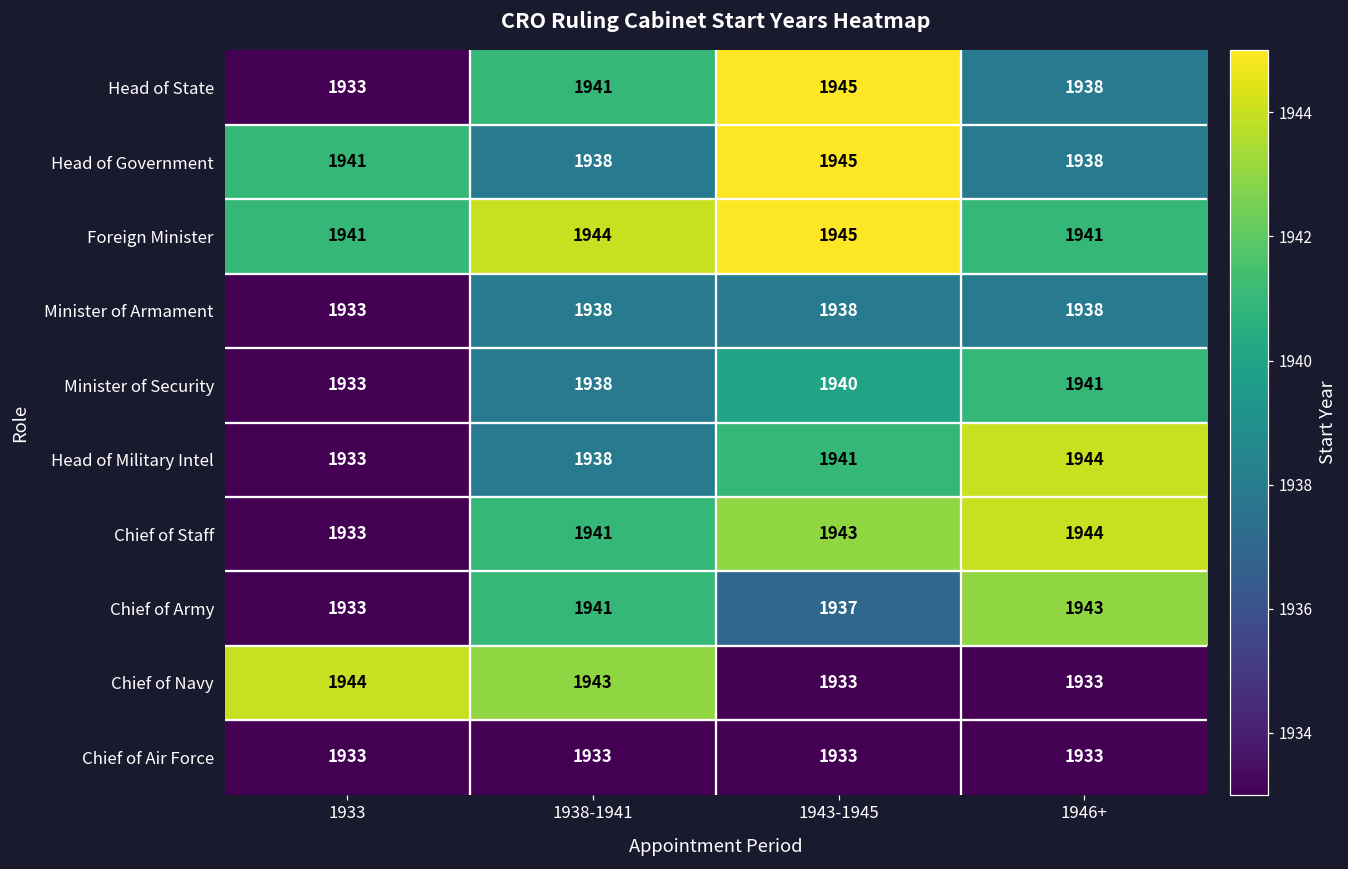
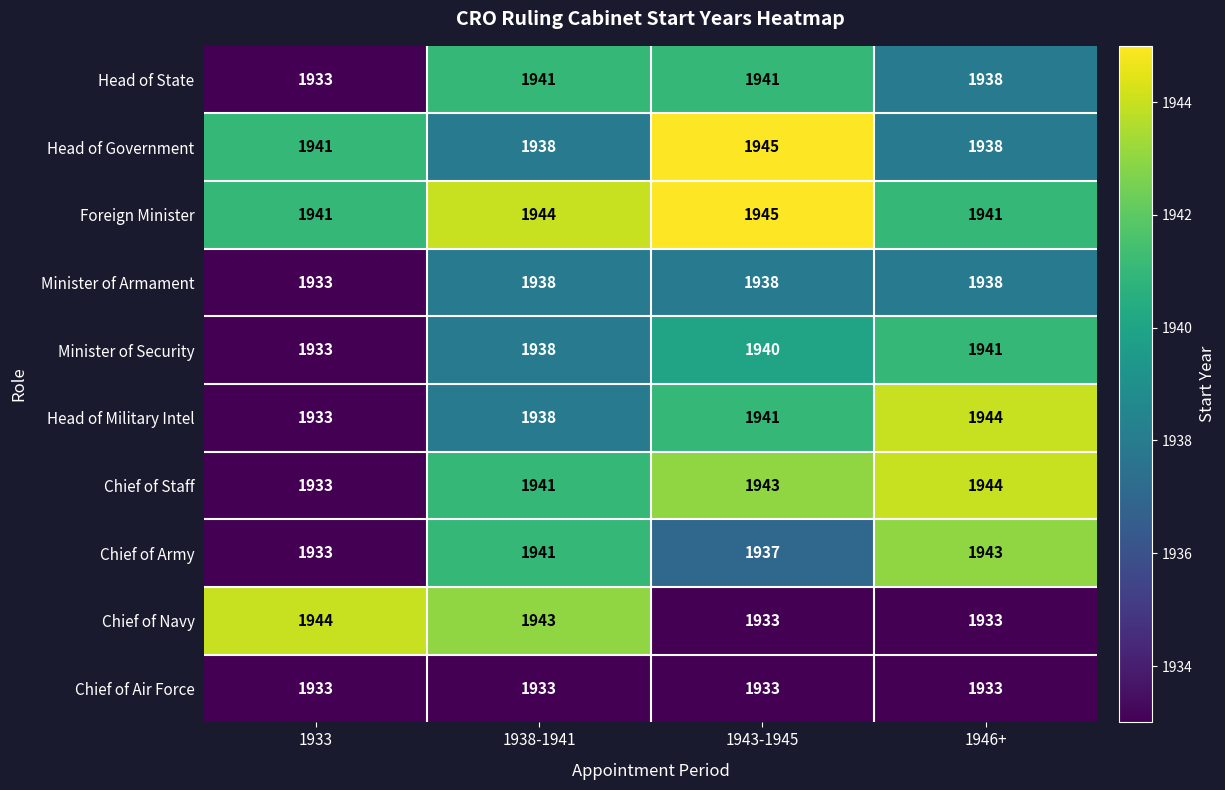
  {
    "Head of State": {
      "1933": 1933,
      "1938-1941": 1941,
-     "1943-1945": 1945,
+     "1943-1945": 1941,
      "1946+": 1938
    },
    "Head of Government": {
      "1933": 1941,
      "1938-1941": 1938,
      "1943-1945": 1945,
      "1946+": 1938
    },
    "Foreign Minister": {
      "1933": 1941,
      "1938-1941": 1944,
      "1943-1945": 1945,
      "1946+": 1941
    },
    "Minister of Armament": {
      "1933": 1933,
      "1938-1941": 1938,
      "1943-1945": 1938,
      "1946+": 1938
    },
    "Minister of Security": {
      "1933": 1933,
      "1938-1941": 1938,
      "1943-1945": 1940,
      "1946+": 1941
    },
    "Head of Military Intel": {
      "1933": 1933,
      "1938-1941": 1938,
      "1943-1945": 1941,
      "1946+": 1944
    },
    "Chief of Staff": {
      "1933": 1933,
      "1938-1941": 1941,
      "1943-1945": 1943,
      "1946+": 1944
    },
    "Chief of Army": {
      "1933": 1933,
      "1938-1941": 1941,
      "1943-1945": 1937,
      "1946+": 1943
    },
    "Chief of Navy": {
      "1933": 1944,
      "1938-1941": 1943,
      "1943-1945": 1933,
      "1946+": 1933
    },
    "Chief of Air Force": {
      "1933": 1933,
      "1938-1941": 1933,
      "1943-1945": 1933,
      "1946+": 1933
    }
  }
